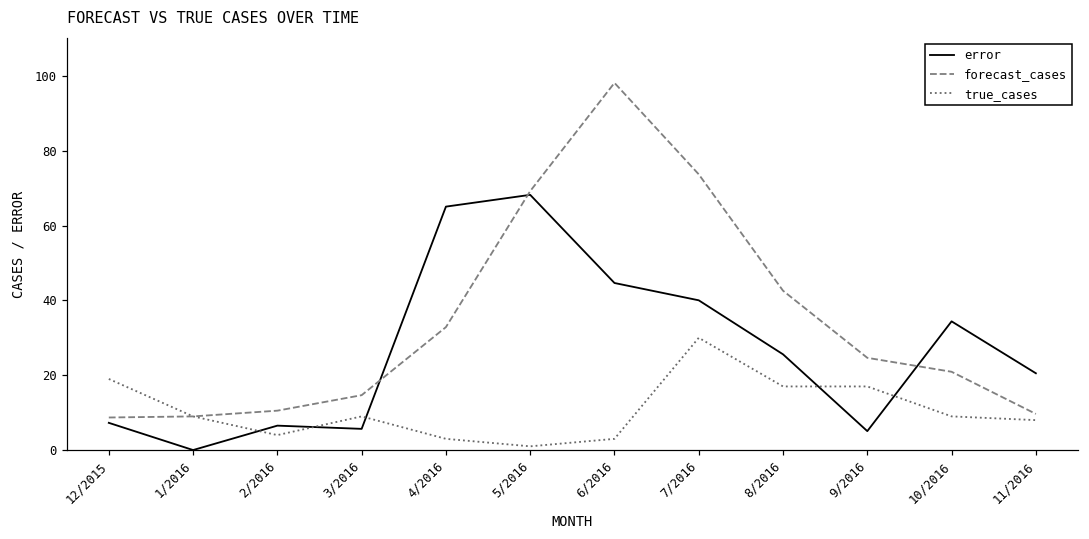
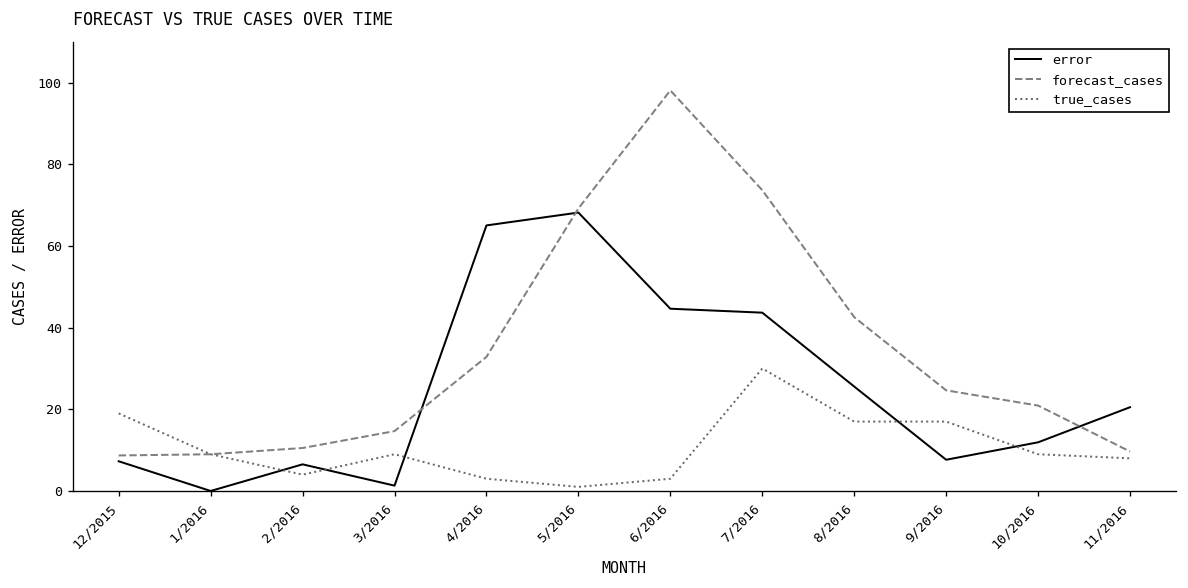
  {
    "error": {
      "12/2015": 7,
      "1/2016": 0,
      "2/2016": 7,
-     "3/2016": 6,
+     "3/2016": 1,
      "4/2016": 65,
      "5/2016": 68,
      "6/2016": 45,
-     "7/2016": 40,
+     "7/2016": 44,
      "8/2016": 26,
-     "9/2016": 5,
-     "10/2016": 34,
+     "9/2016": 8,
+     "10/2016": 12,
      "11/2016": 21
    }
  }
